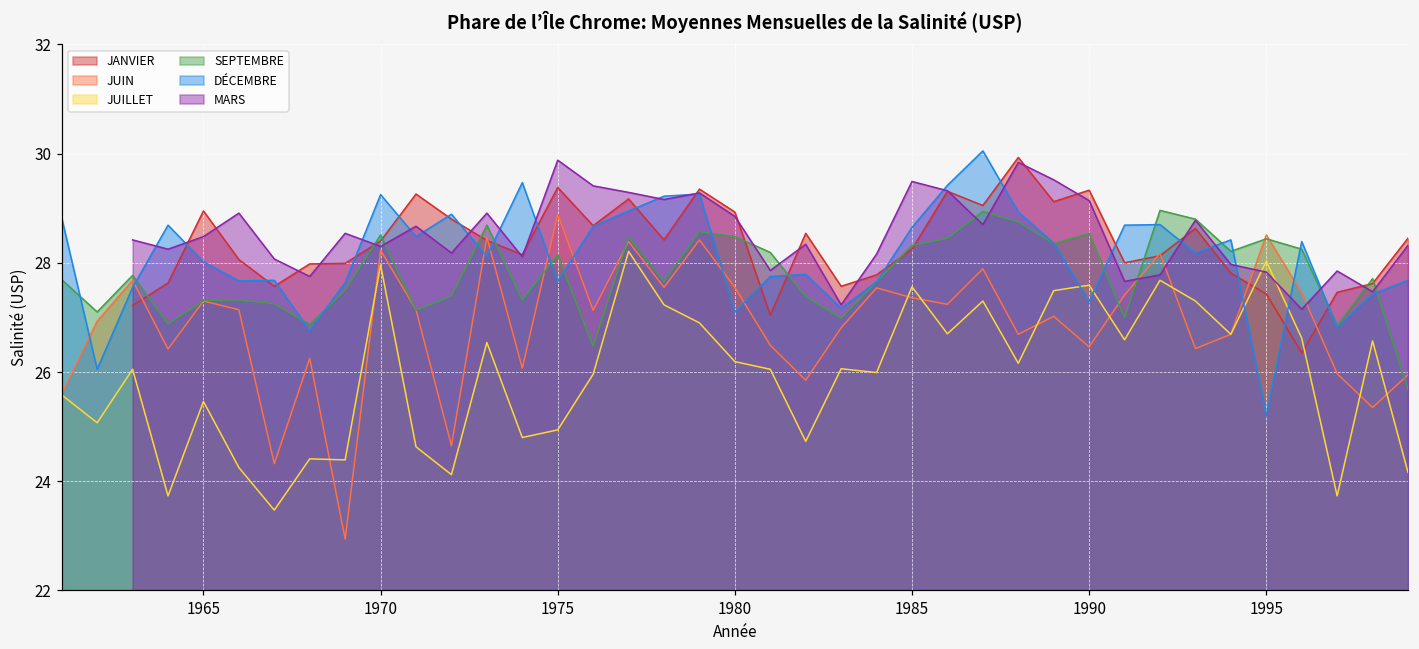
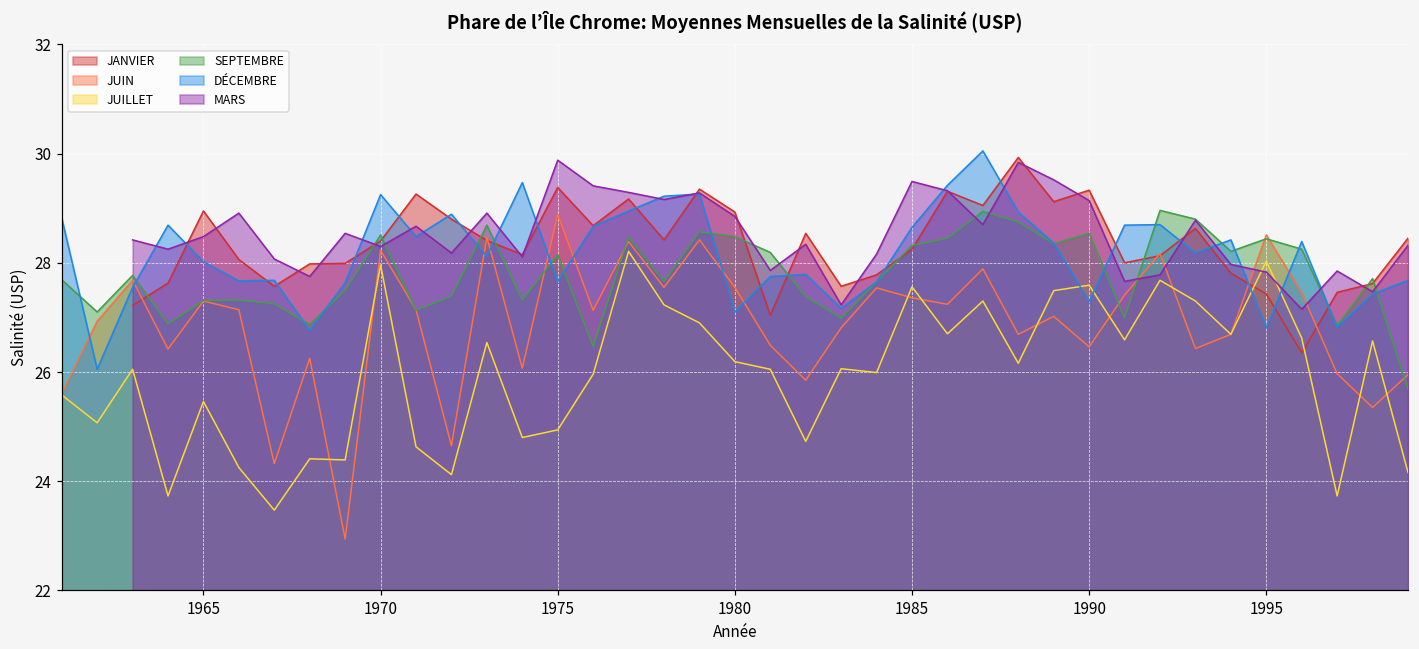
  {
    "JUILLET": {
      "1965": 25.5,
      "1970": 28.0,
      "1975": 24.9,
      "1980": 26.2,
      "1985": 27.6,
      "1990": 27.6,
      "1995": 28.0
    },
    "SEPTEMBRE": {
      "1970": 28.5,
      "1975": 28.2,
      "1980": 28.5,
      "1985": 28.3,
      "1990": 28.5,
      "1995": 28.4
    },
    "DÉCEMBRE": {
      "1965": 28.0,
      "1970": 29.3,
      "1975": 27.7,
      "1980": 27.1,
      "1985": 28.7,
      "1990": 27.3,
-     "1995": 25.2
+     "1995": 26.8
    },
    "MARS": {
      "1965": 28.5,
      "1970": 28.3,
      "1975": 29.9,
      "1980": 28.9,
      "1985": 29.5,
      "1990": 29.1,
      "1995": 27.8
    }
  }
